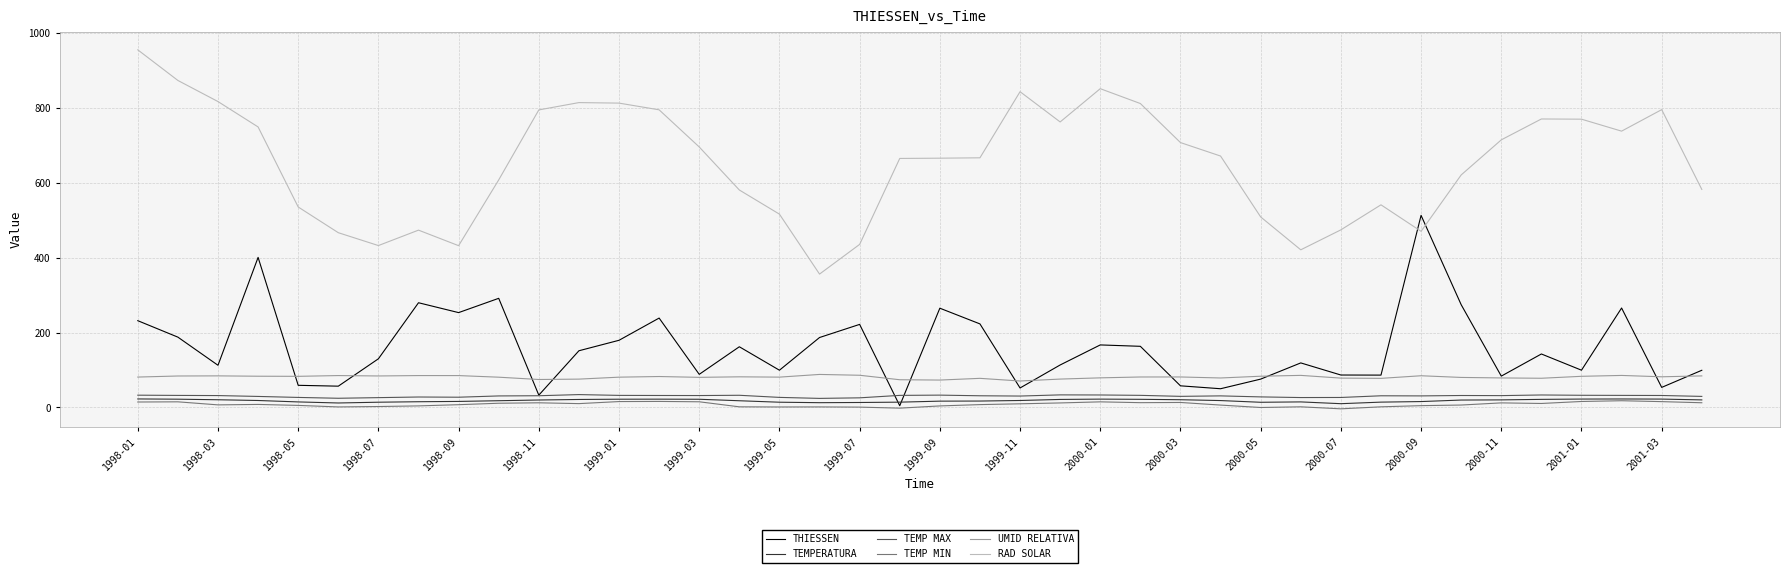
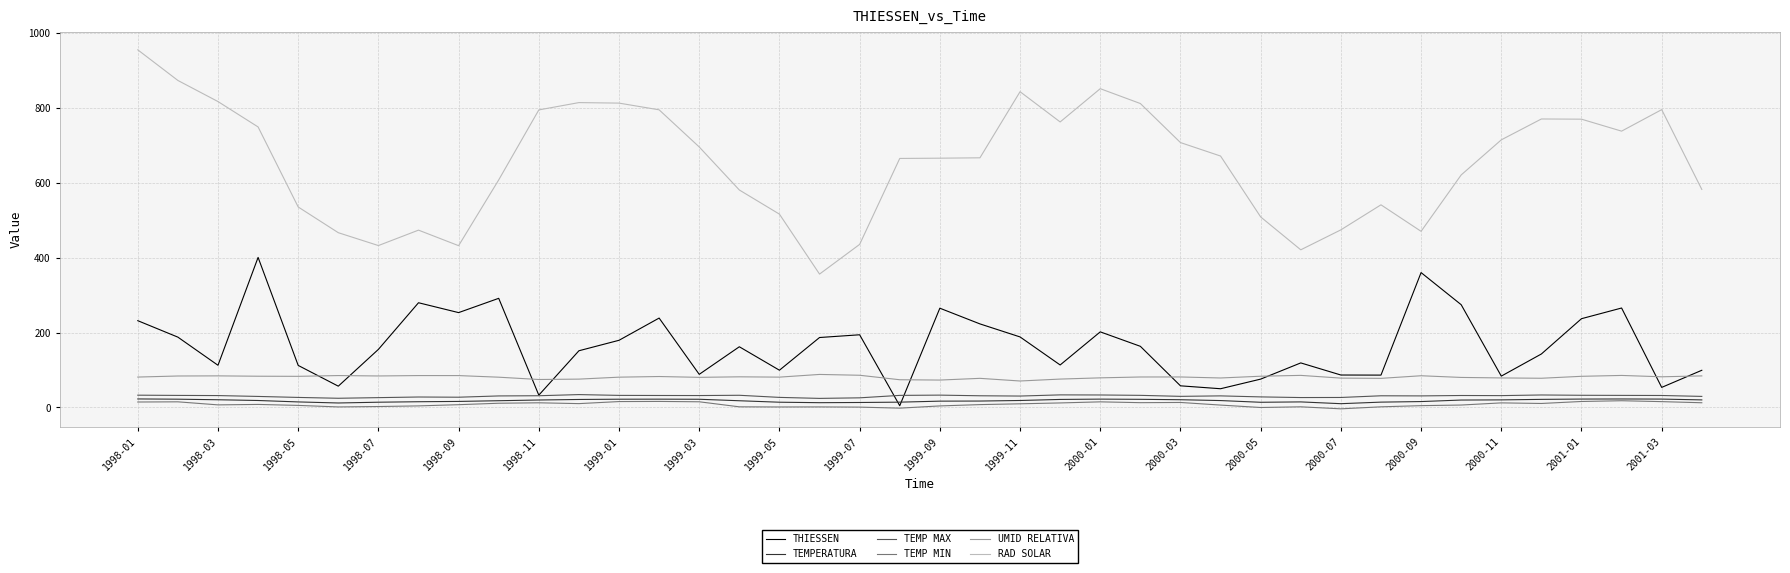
  {
    "THIESSEN": {
      "1998-01": 230,
      "1998-03": 110,
-     "1998-05": 60,
-     "1998-07": 130,
+     "1998-05": 110,
+     "1998-07": 160,
      "1998-09": 250,
      "1999-01": 180,
      "1999-03": 90,
      "1999-05": 100,
-     "1999-07": 220,
+     "1999-07": 190,
      "1999-09": 270,
-     "1999-11": 50,
-     "2000-01": 170,
+     "1999-11": 190,
+     "2000-01": 200,
      "2000-03": 60,
      "2000-05": 80,
      "2000-07": 90,
-     "2000-09": 510,
-     "2001-01": 100,
+     "2000-09": 360,
+     "2001-01": 240,
      "2001-03": 50
    }
  }
